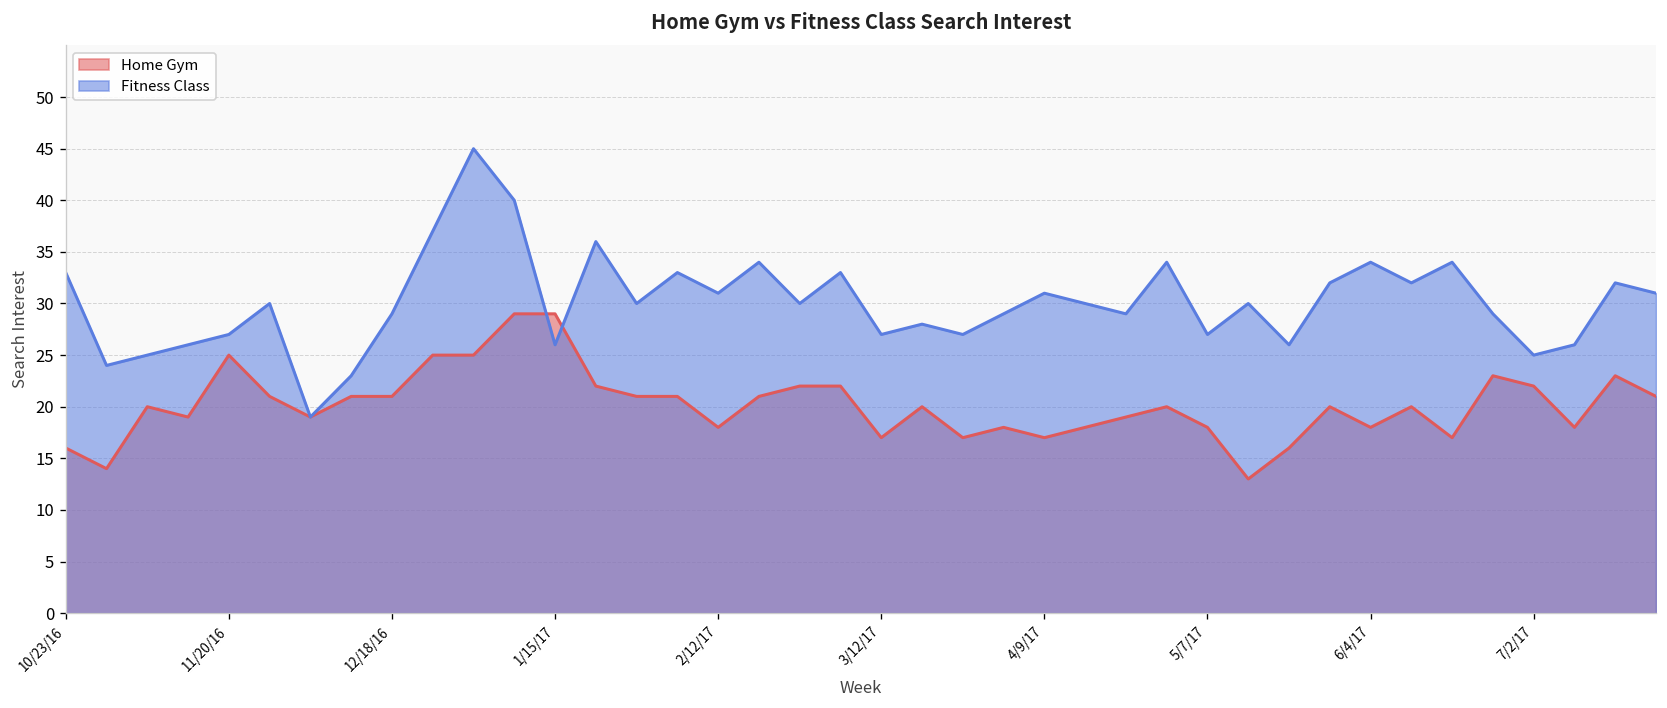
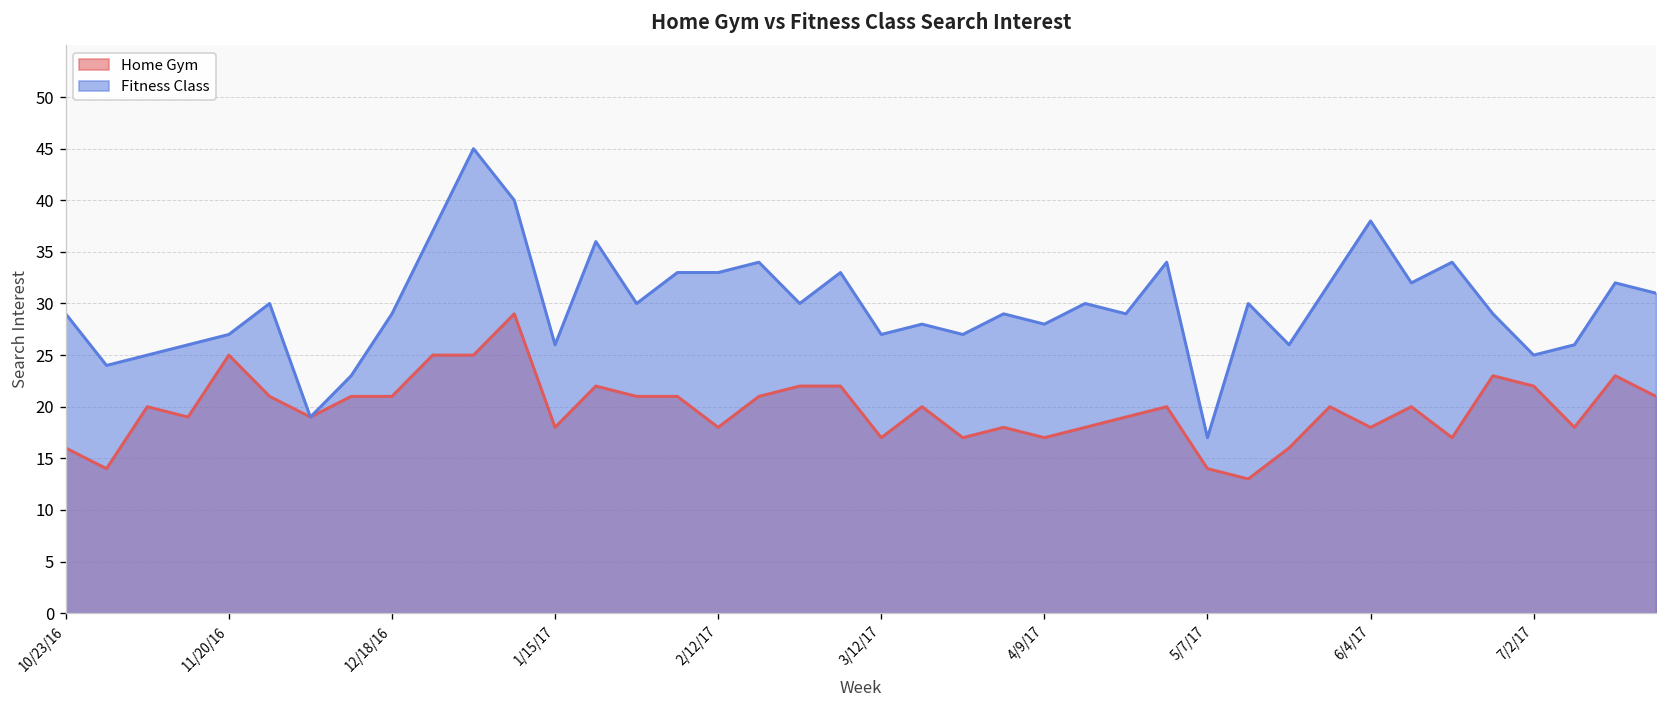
  {
    "Home Gym": {
      "10/23/16": 16,
      "11/20/16": 25,
      "12/18/16": 21,
-     "1/15/17": 29,
+     "1/15/17": 18,
      "2/12/17": 18,
      "3/12/17": 17,
      "4/9/17": 17,
-     "5/7/17": 18,
+     "5/7/17": 14,
      "6/4/17": 18,
      "7/2/17": 22
    },
    "Fitness Class": {
-     "10/23/16": 33,
+     "10/23/16": 29,
      "11/20/16": 27,
      "12/18/16": 29,
      "1/15/17": 26,
-     "2/12/17": 31,
+     "2/12/17": 33,
      "3/12/17": 27,
-     "4/9/17": 31,
-     "5/7/17": 27,
-     "6/4/17": 34,
+     "4/9/17": 28,
+     "5/7/17": 17,
+     "6/4/17": 38,
      "7/2/17": 25
    }
  }
